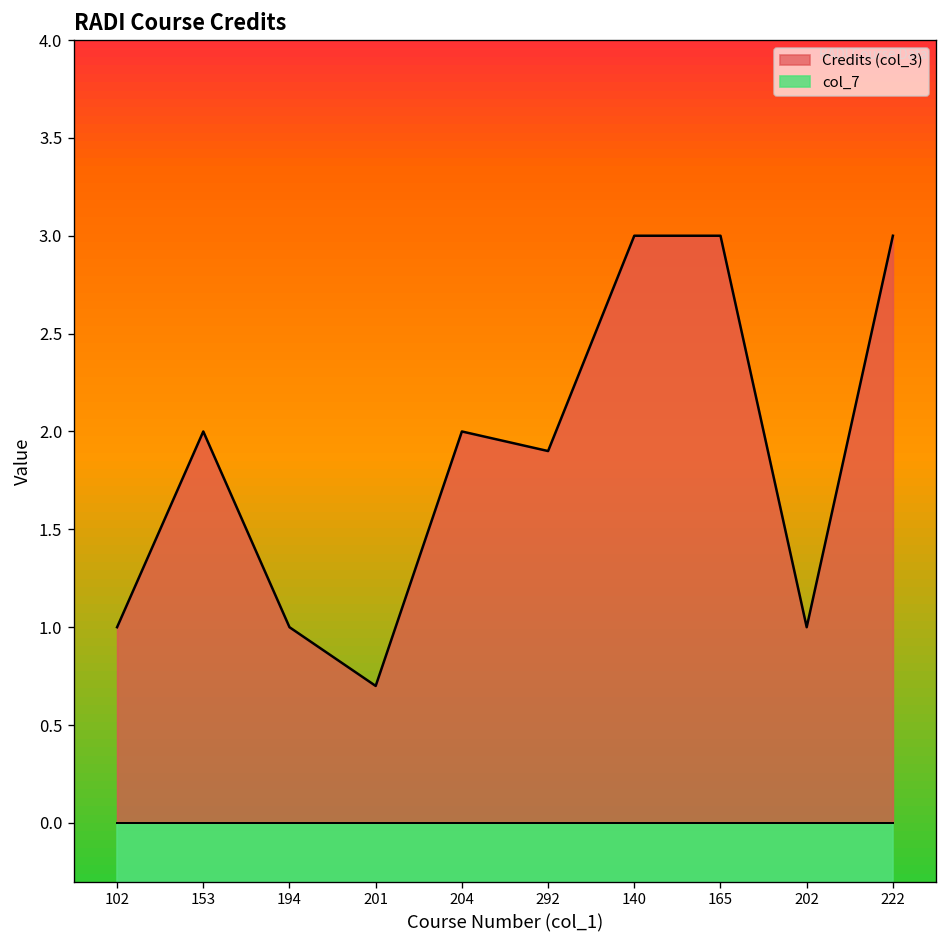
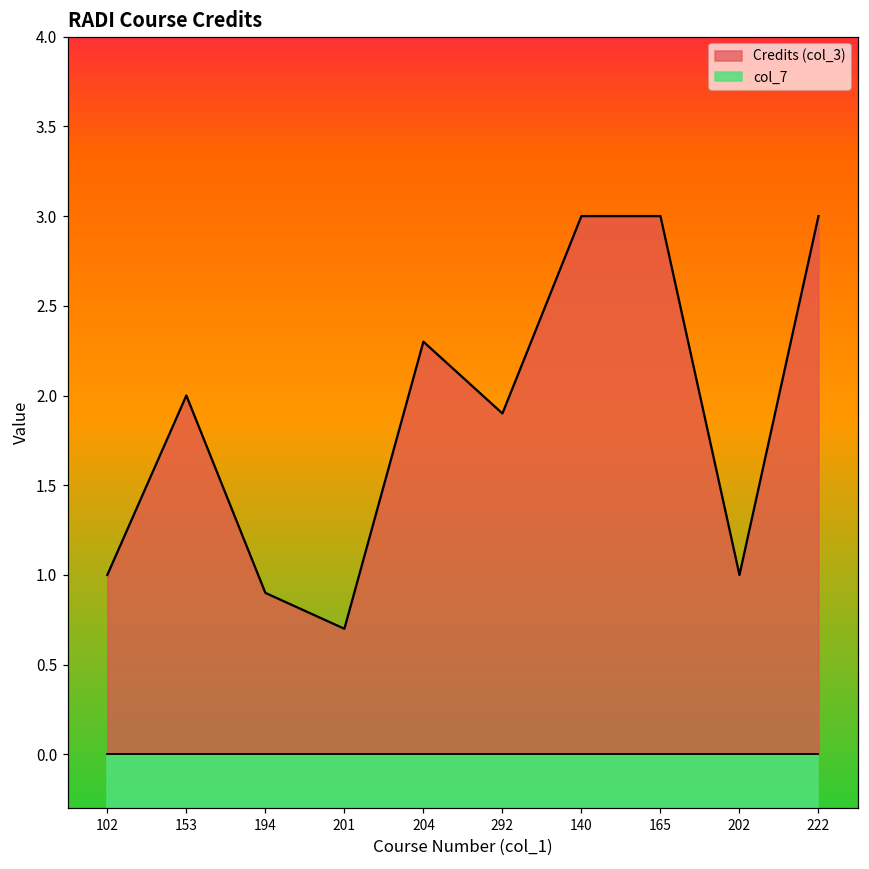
  {
    "Credits (col_3)": {
      "102": 1.0,
      "153": 2.0,
-     "194": 1.0,
+     "194": 0.9,
      "201": 0.7,
-     "204": 2.0,
+     "204": 2.3,
      "292": 1.9,
      "140": 3.0,
      "165": 3.0,
      "202": 1.0,
      "222": 3.0
    },
    "col_7": {
      "102": 0.0,
      "153": 0.0,
      "194": 0.0,
      "201": 0.0,
      "204": 0.0,
      "292": 0.0,
      "140": 0.0,
      "165": 0.0,
      "202": 0.0,
      "222": 0.0
    }
  }
